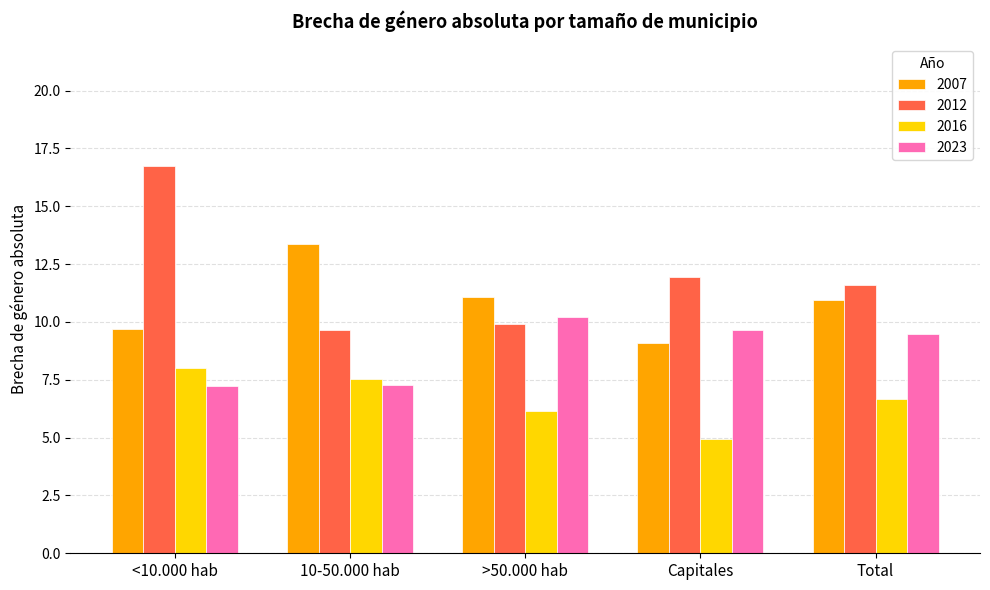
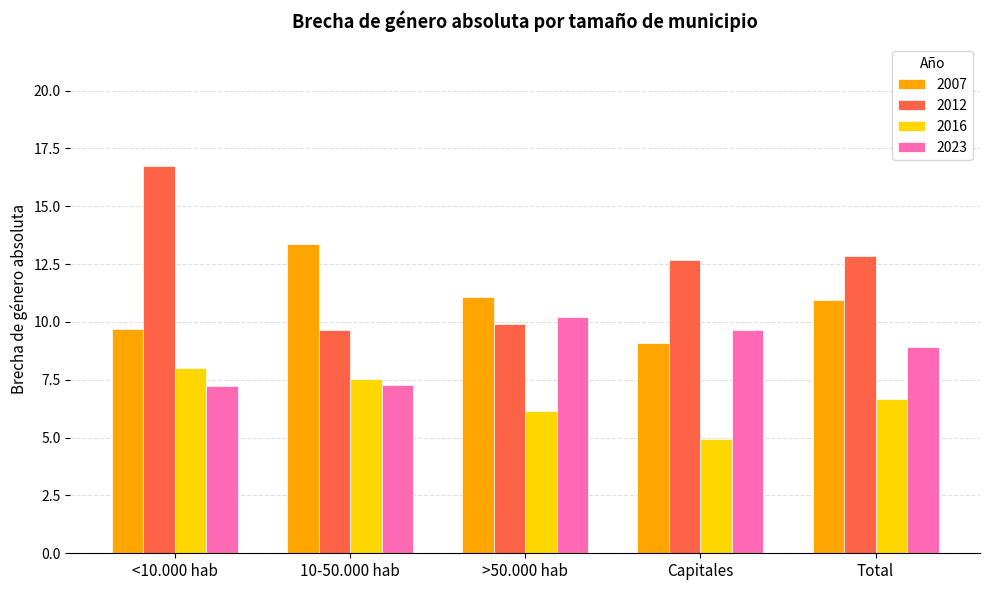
  {
    "2012": {
      "<10.000 hab": 16.7,
      "10-50.000 hab": 9.6,
      ">50.000 hab": 9.9,
-     "Capitales": 11.9,
-     "Total": 11.6
+     "Capitales": 12.7,
+     "Total": 12.9
    },
    "2023": {
      "<10.000 hab": 7.2,
      "10-50.000 hab": 7.3,
      ">50.000 hab": 10.2,
      "Capitales": 9.7,
-     "Total": 9.5
+     "Total": 8.9
    }
  }
